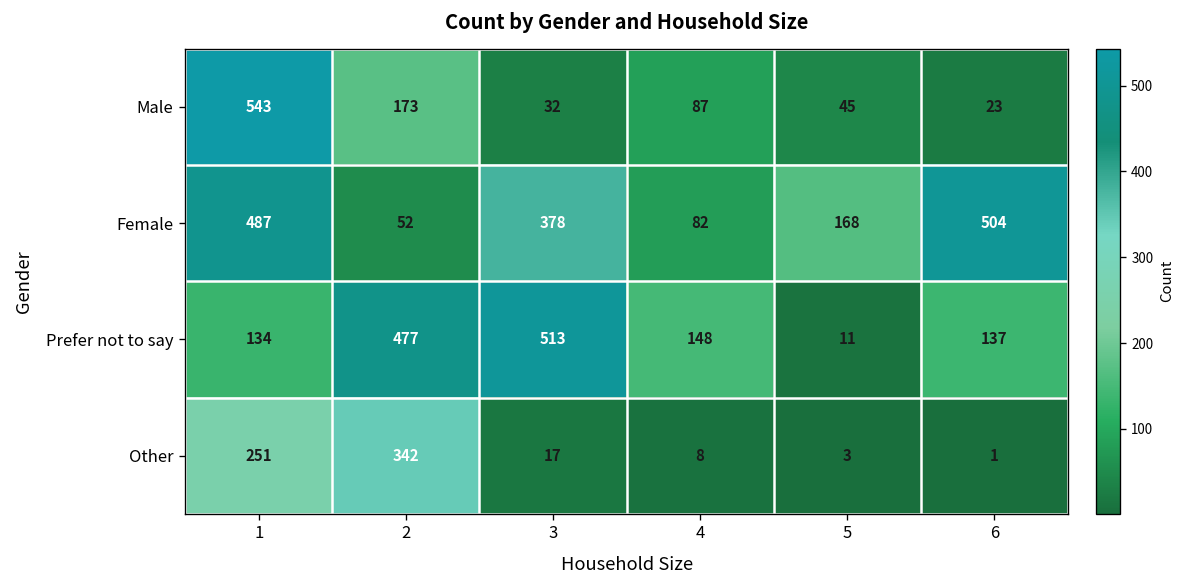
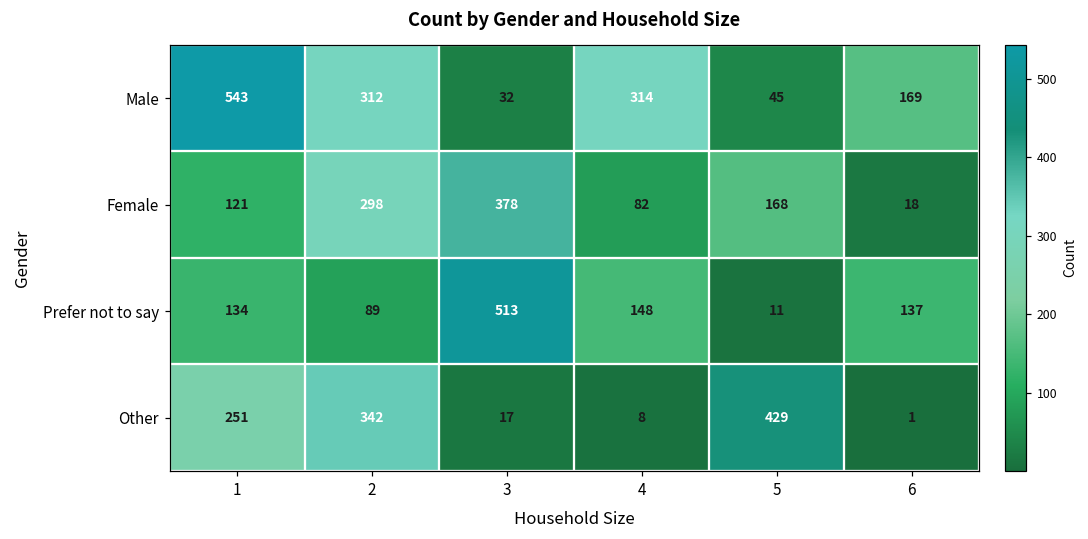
  {
    "Male": {
      "1": 543,
-     "2": 173,
+     "2": 312,
      "3": 32,
-     "4": 87,
+     "4": 314,
      "5": 45,
-     "6": 23
+     "6": 169
    },
    "Female": {
-     "1": 487,
-     "2": 52,
+     "1": 121,
+     "2": 298,
      "3": 378,
      "4": 82,
      "5": 168,
-     "6": 504
+     "6": 18
    },
    "Prefer not to say": {
      "1": 134,
-     "2": 477,
+     "2": 89,
      "3": 513,
      "4": 148,
      "5": 11,
      "6": 137
    },
    "Other": {
      "1": 251,
      "2": 342,
      "3": 17,
      "4": 8,
-     "5": 3,
+     "5": 429,
      "6": 1
    }
  }
